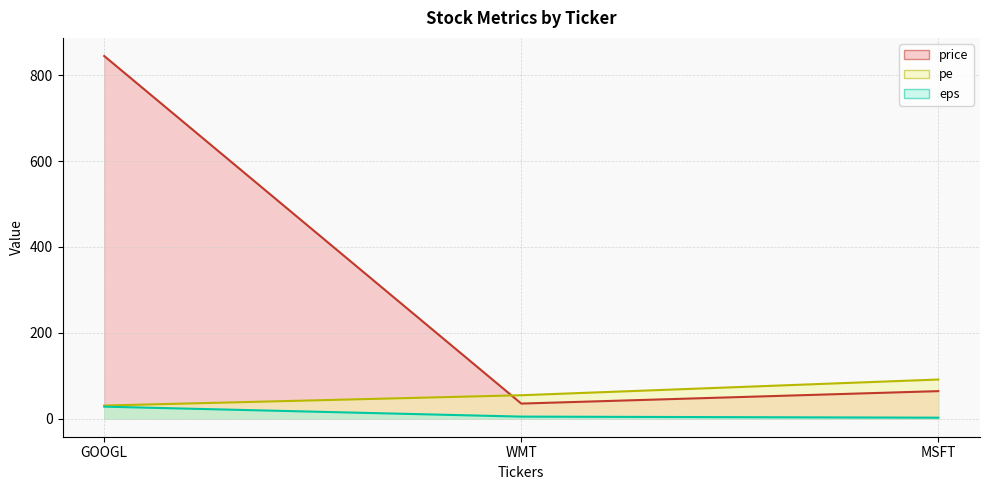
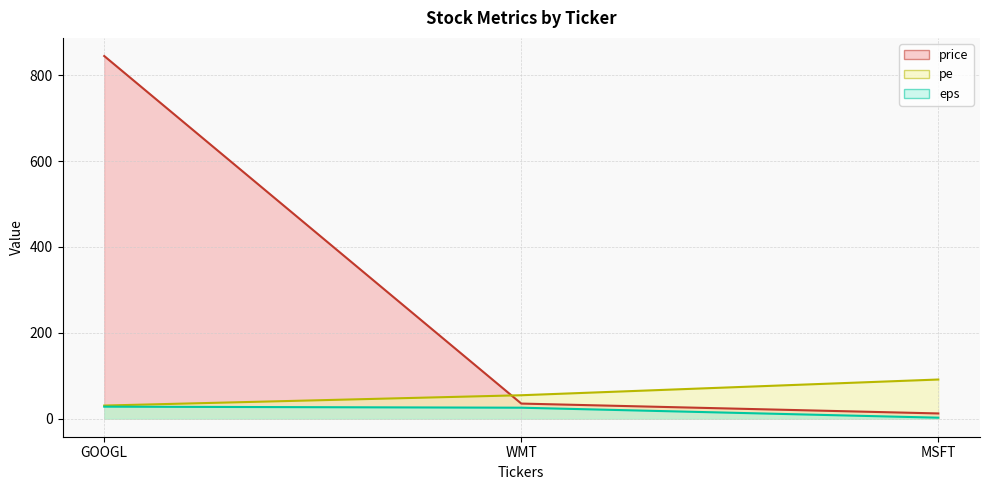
  {
    "price": {
      "GOOGL": 850,
      "WMT": 40,
-     "MSFT": 60
+     "MSFT": 10
    },
    "pe": {
      "WMT": 50,
      "MSFT": 90
    },
    "eps": {
-     "WMT": 0,
+     "WMT": 30,
      "MSFT": 0
    }
  }
